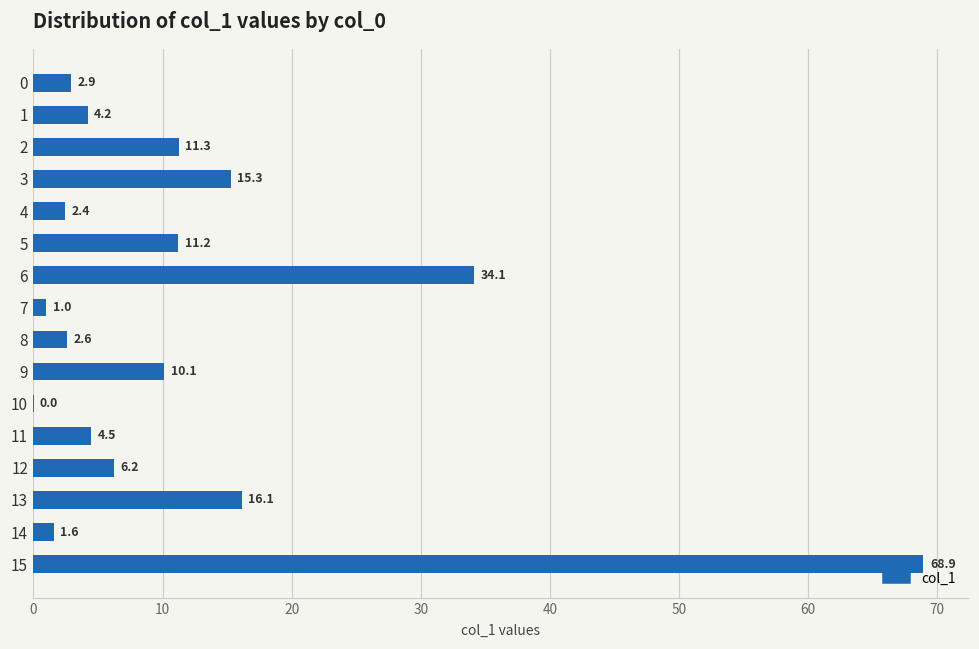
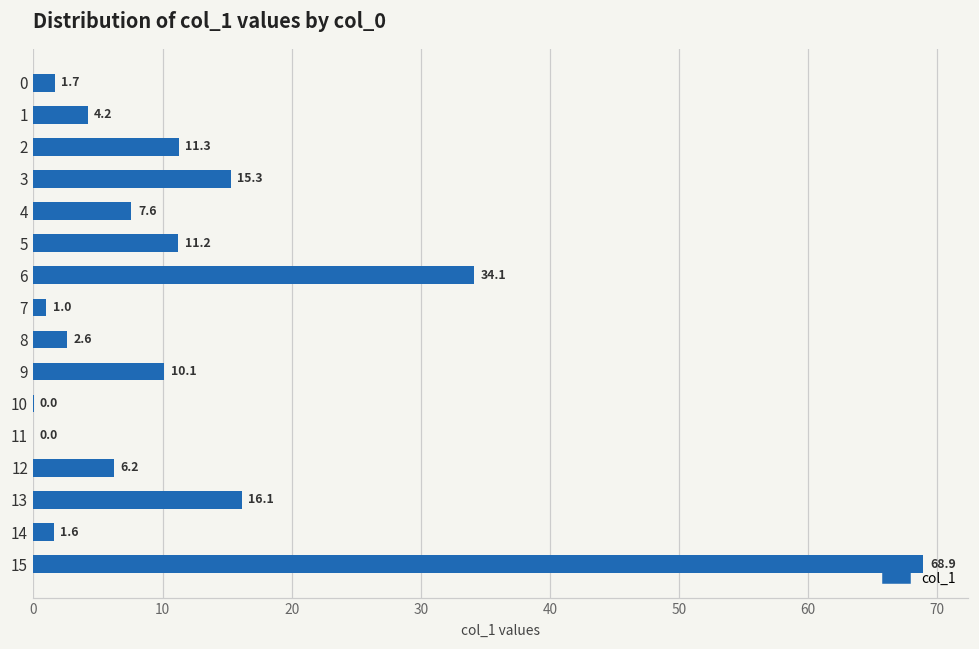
  {
-   "0": 2.9,
+   "0": 1.7,
    "1": 4.2,
    "2": 11.3,
    "3": 15.3,
-   "4": 2.4,
+   "4": 7.6,
    "5": 11.2,
    "6": 34.1,
    "7": 1.0,
    "8": 2.6,
    "9": 10.1,
    "10": 0.0,
-   "11": 4.5,
+   "11": 0.0,
    "12": 6.2,
    "13": 16.1,
    "14": 1.6,
    "15": 68.9
  }
